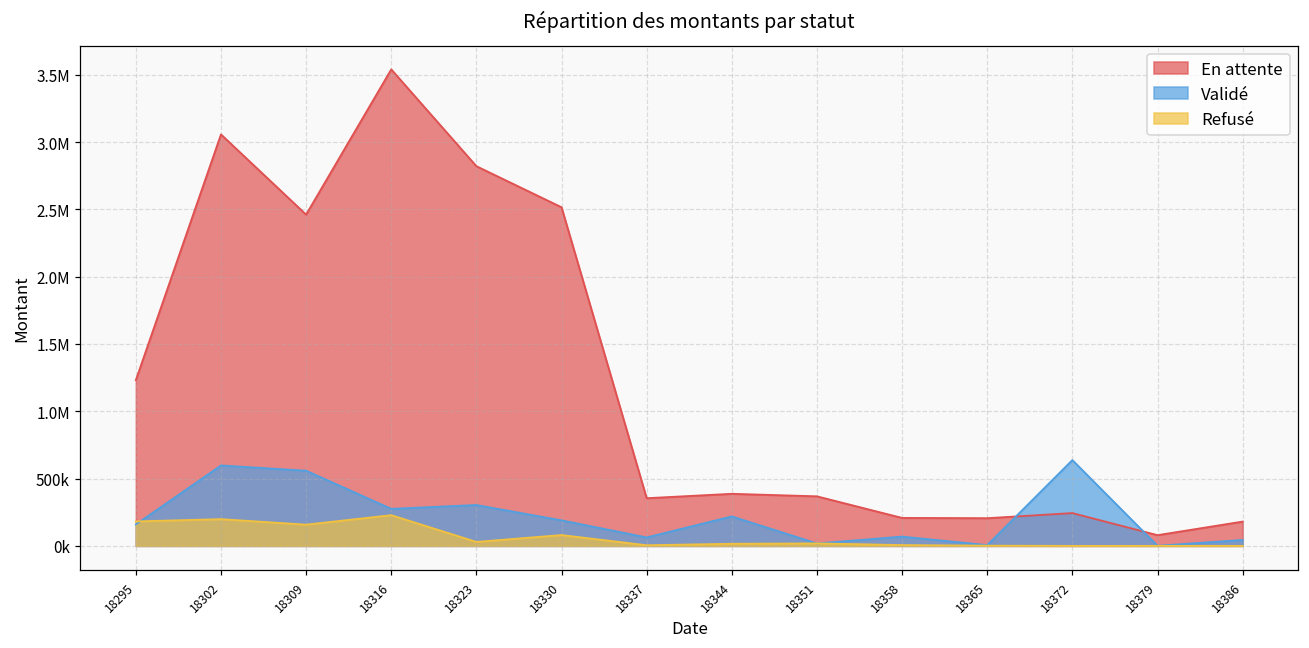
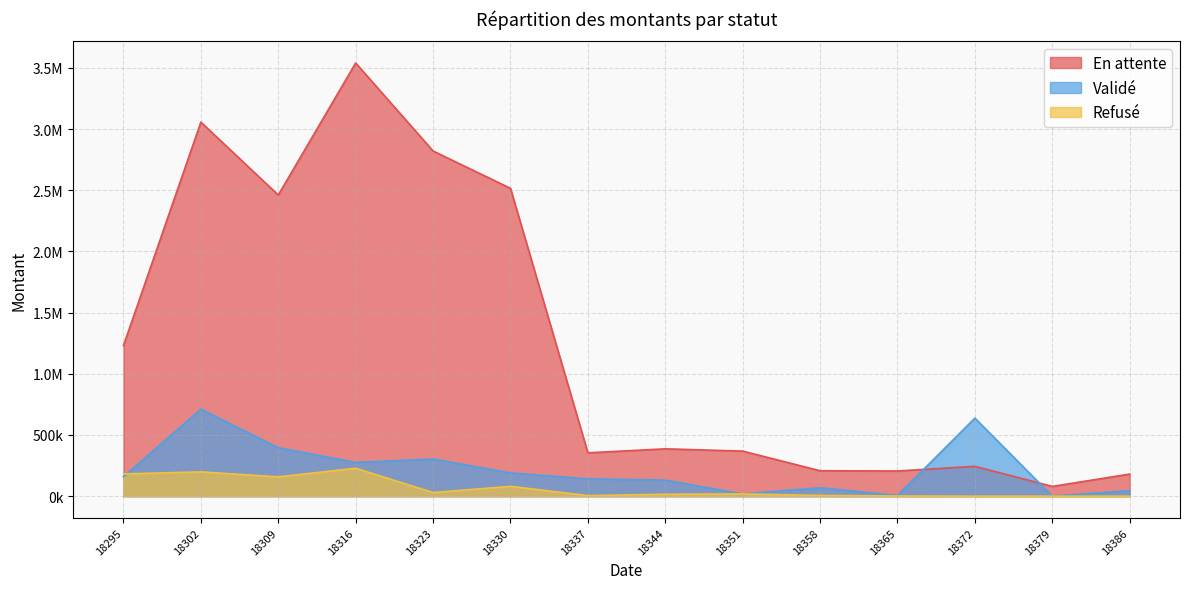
  {
    "En attente": {
      "18295": 1230000,
      "18302": 3060000,
      "18309": 2460000,
      "18316": 3540000,
      "18323": 2820000,
      "18330": 2520000,
      "18337": 350000,
      "18344": 390000,
      "18351": 370000,
      "18358": 210000,
      "18365": 210000,
      "18372": 240000,
      "18379": 80000,
      "18386": 180000
    },
    "Validé": {
      "18295": 160000,
-     "18302": 600000,
-     "18309": 560000,
+     "18302": 710000,
+     "18309": 400000,
      "18316": 280000,
      "18323": 300000,
      "18330": 190000,
-     "18337": 60000,
-     "18344": 220000,
+     "18337": 140000,
+     "18344": 130000,
      "18358": 70000,
      "18372": 640000,
      "18386": 40000
    },
    "Refusé": {
      "18295": 180000,
      "18302": 200000,
      "18309": 160000,
      "18316": 230000,
      "18323": 30000,
      "18330": 80000,
      "18337": 0,
      "18344": 20000,
      "18358": 10000,
      "18372": 0,
      "18386": 0
    }
  }
